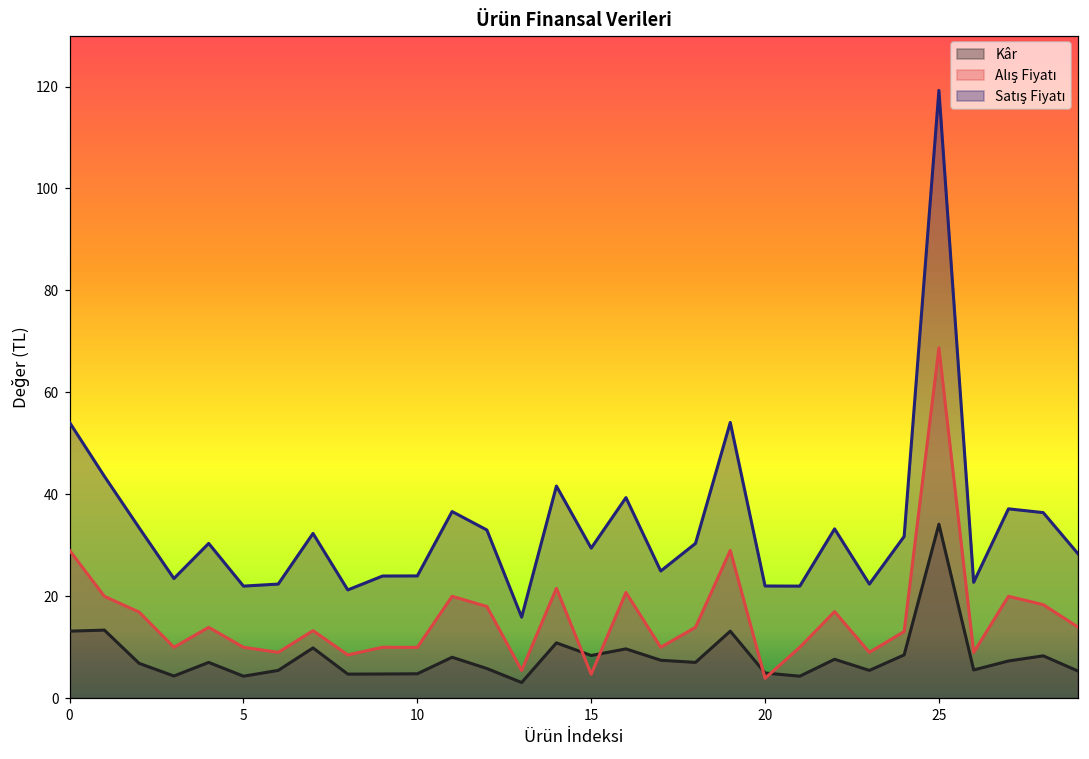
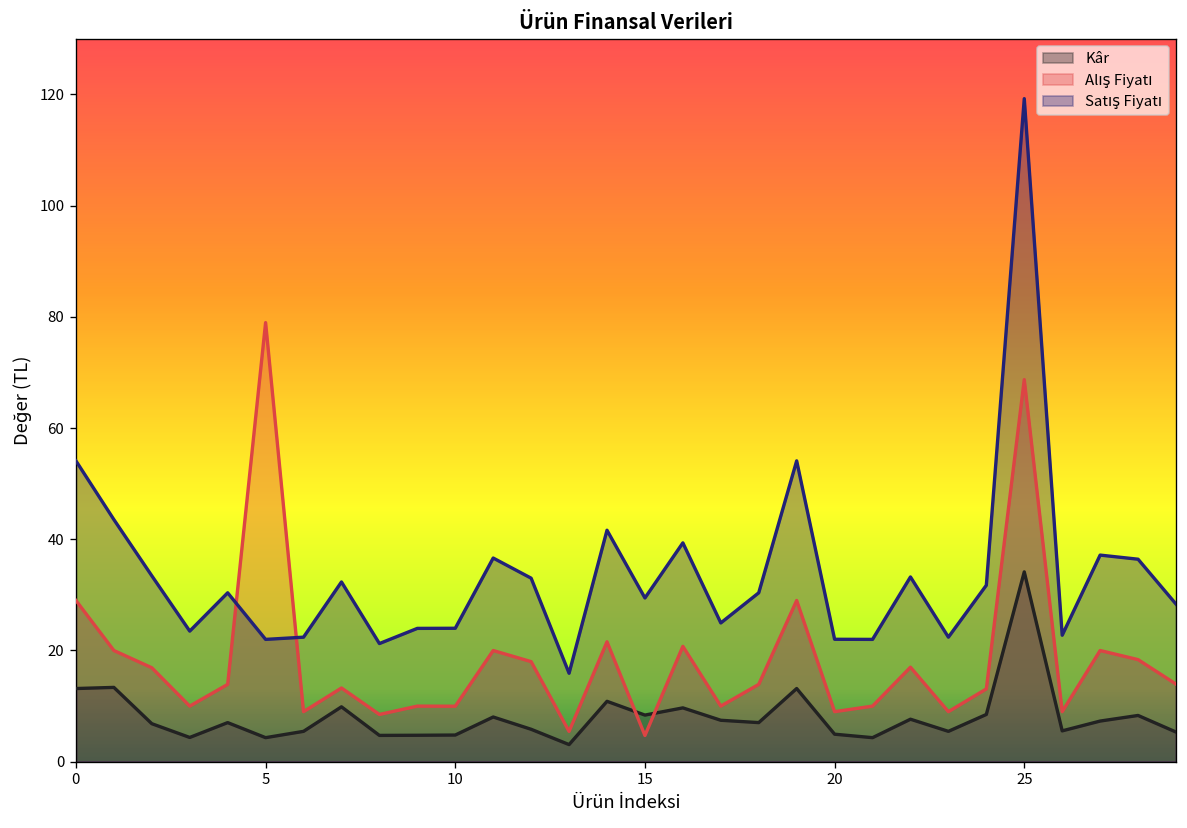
  {
    "Alış Fiyatı": {
      "0": 29,
-     "5": 10,
+     "5": 79,
      "10": 10,
      "15": 5,
-     "20": 4,
+     "20": 9,
      "25": 69
    }
  }
